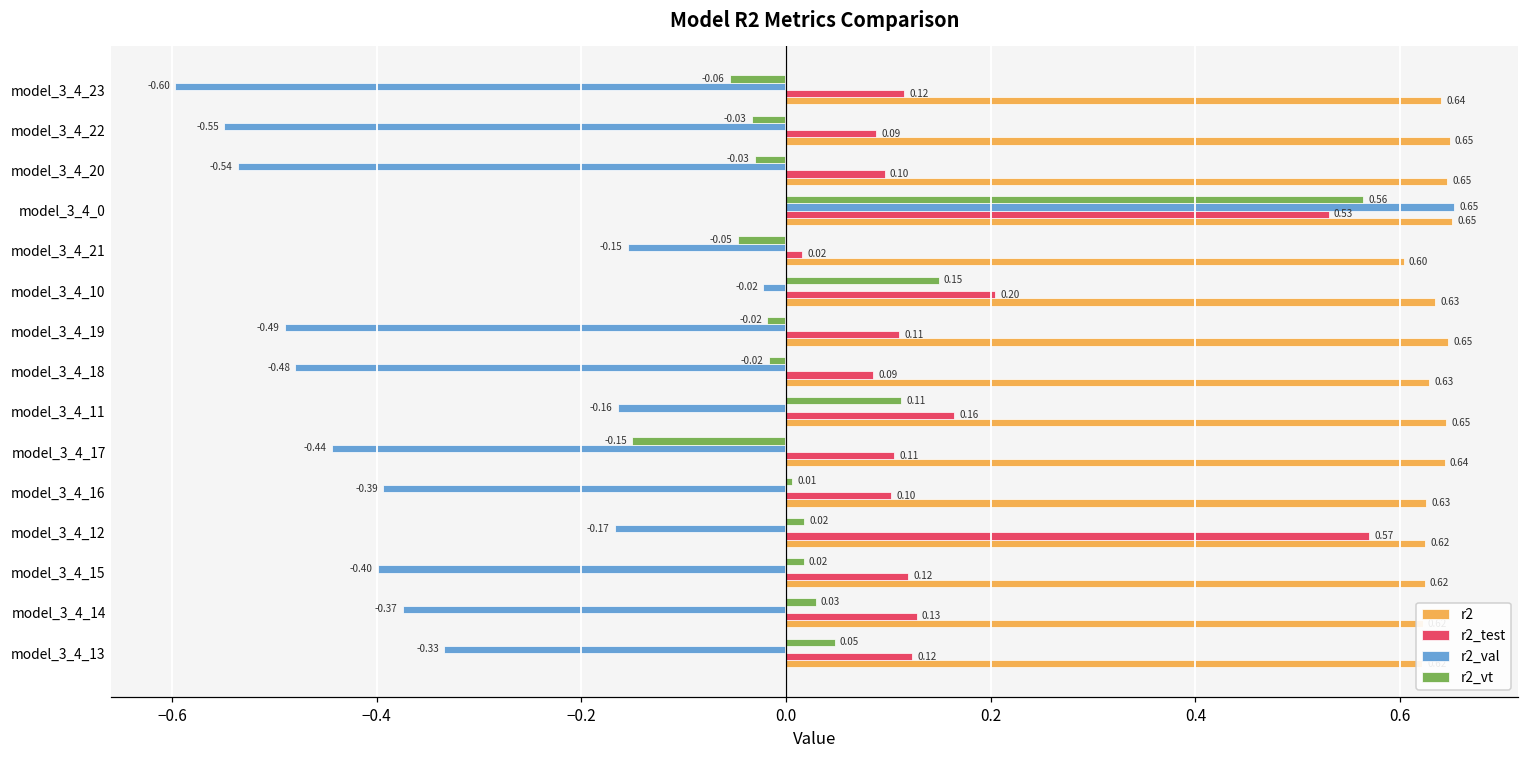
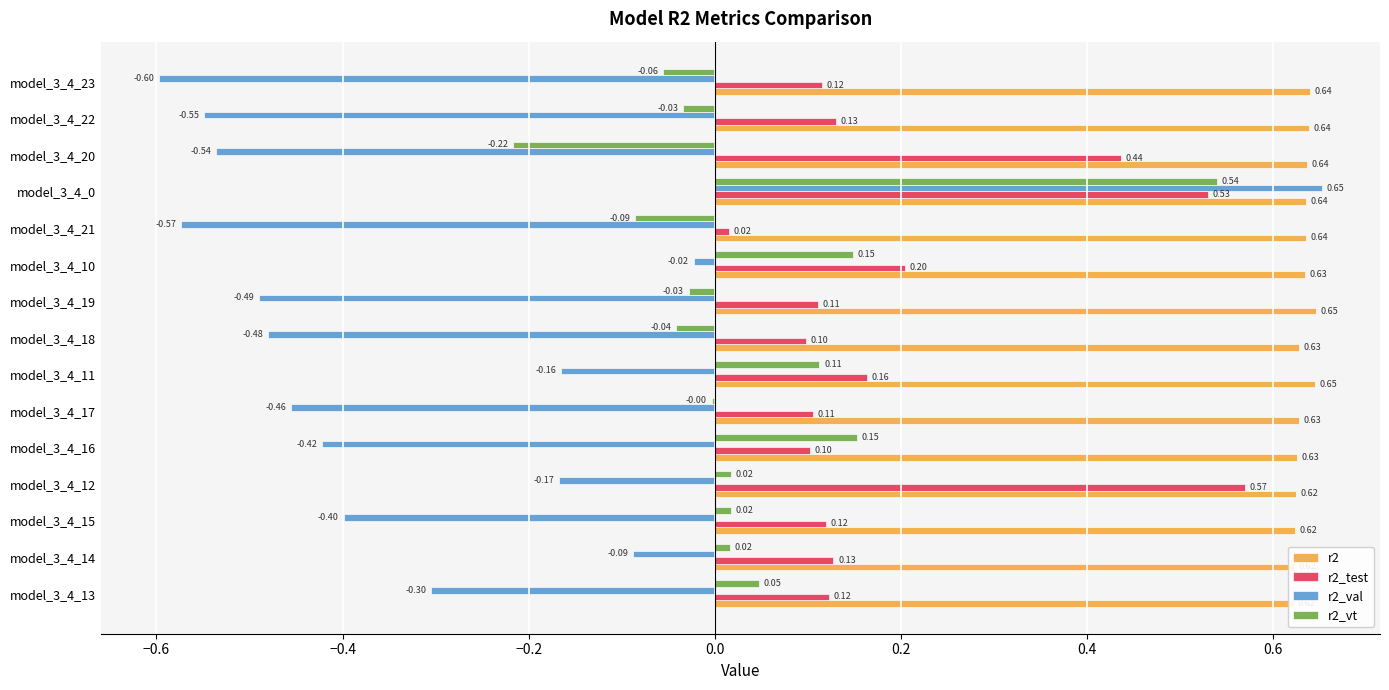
  {
    "r2": {
      "model_3_4_23": 0.64,
-     "model_3_4_22": 0.65,
-     "model_3_4_20": 0.65,
-     "model_3_4_0": 0.65,
-     "model_3_4_21": 0.60,
+     "model_3_4_22": 0.64,
+     "model_3_4_20": 0.64,
+     "model_3_4_0": 0.64,
+     "model_3_4_21": 0.64,
      "model_3_4_10": 0.63,
      "model_3_4_19": 0.65,
      "model_3_4_18": 0.63,
      "model_3_4_11": 0.65,
-     "model_3_4_17": 0.64,
+     "model_3_4_17": 0.63,
      "model_3_4_16": 0.63,
      "model_3_4_12": 0.62,
      "model_3_4_15": 0.62
    },
    "r2_test": {
      "model_3_4_23": 0.12,
-     "model_3_4_22": 0.09,
-     "model_3_4_20": 0.10,
+     "model_3_4_22": 0.13,
+     "model_3_4_20": 0.44,
      "model_3_4_0": 0.53,
      "model_3_4_21": 0.02,
      "model_3_4_10": 0.20,
      "model_3_4_19": 0.11,
-     "model_3_4_18": 0.09,
+     "model_3_4_18": 0.10,
      "model_3_4_11": 0.16,
      "model_3_4_17": 0.11,
      "model_3_4_16": 0.10,
      "model_3_4_12": 0.57,
      "model_3_4_15": 0.12,
      "model_3_4_14": 0.13,
      "model_3_4_13": 0.12
    },
    "r2_val": {
      "model_3_4_23": -0.60,
      "model_3_4_22": -0.55,
      "model_3_4_20": -0.54,
      "model_3_4_0": 0.65,
-     "model_3_4_21": -0.15,
+     "model_3_4_21": -0.57,
      "model_3_4_10": -0.02,
      "model_3_4_19": -0.49,
      "model_3_4_18": -0.48,
      "model_3_4_11": -0.16,
-     "model_3_4_17": -0.44,
-     "model_3_4_16": -0.39,
+     "model_3_4_17": -0.46,
+     "model_3_4_16": -0.42,
      "model_3_4_12": -0.17,
      "model_3_4_15": -0.40,
-     "model_3_4_14": -0.37,
-     "model_3_4_13": -0.33
+     "model_3_4_14": -0.09,
+     "model_3_4_13": -0.30
    },
    "r2_vt": {
      "model_3_4_23": -0.06,
      "model_3_4_22": -0.03,
-     "model_3_4_20": -0.03,
-     "model_3_4_0": 0.56,
-     "model_3_4_21": -0.05,
+     "model_3_4_20": -0.22,
+     "model_3_4_0": 0.54,
+     "model_3_4_21": -0.09,
      "model_3_4_10": 0.15,
-     "model_3_4_19": -0.02,
-     "model_3_4_18": -0.02,
+     "model_3_4_19": -0.03,
+     "model_3_4_18": -0.04,
      "model_3_4_11": 0.11,
-     "model_3_4_17": -0.15,
-     "model_3_4_16": 0.01,
+     "model_3_4_17": -0.00,
+     "model_3_4_16": 0.15,
      "model_3_4_12": 0.02,
      "model_3_4_15": 0.02,
-     "model_3_4_14": 0.03,
+     "model_3_4_14": 0.02,
      "model_3_4_13": 0.05
    }
  }
